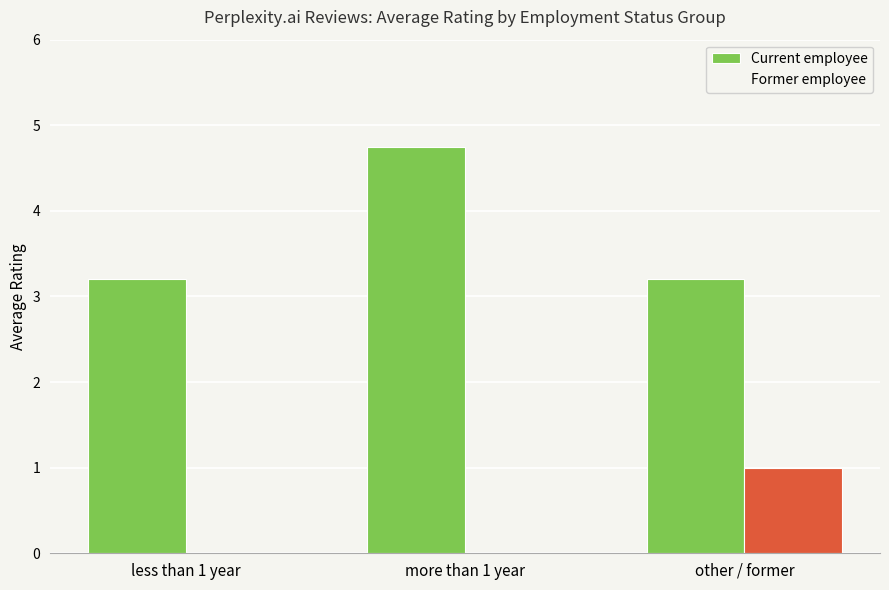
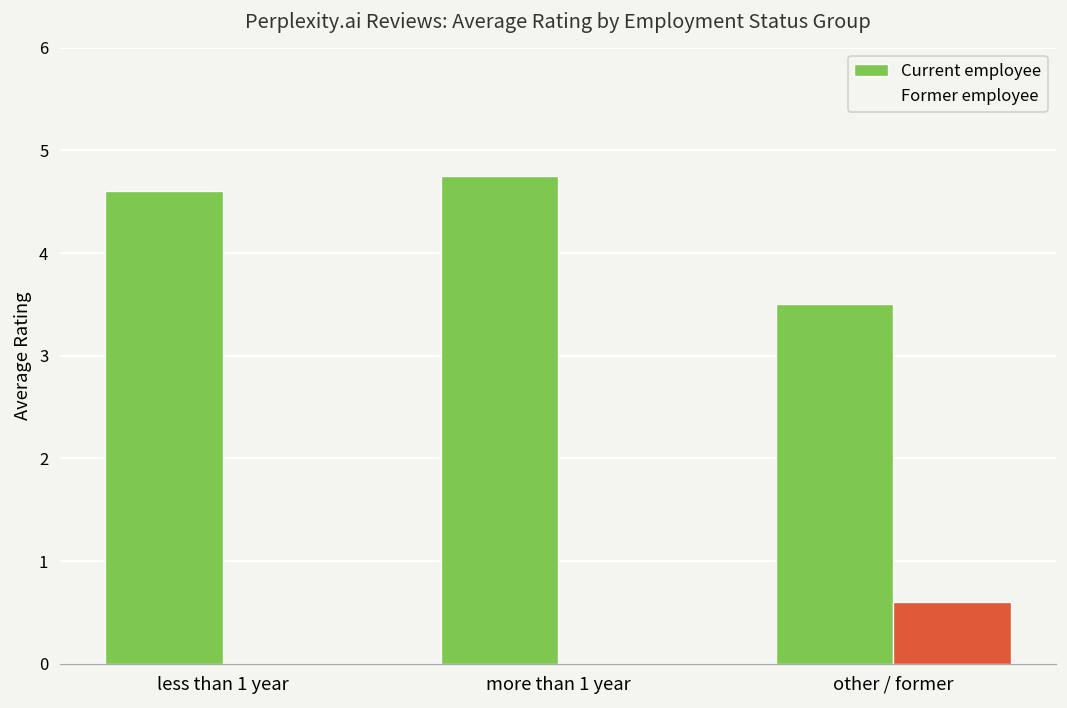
  {
    "Current employee": {
-     "less than 1 year": 3.2,
+     "less than 1 year": 4.6,
      "more than 1 year": 4.8,
-     "other / former": 3.2
+     "other / former": 3.5
    },
    "Former employee": {
      "less than 1 year": 0.0,
      "more than 1 year": 0.0,
-     "other / former": 1.0
+     "other / former": 0.6
    }
  }
